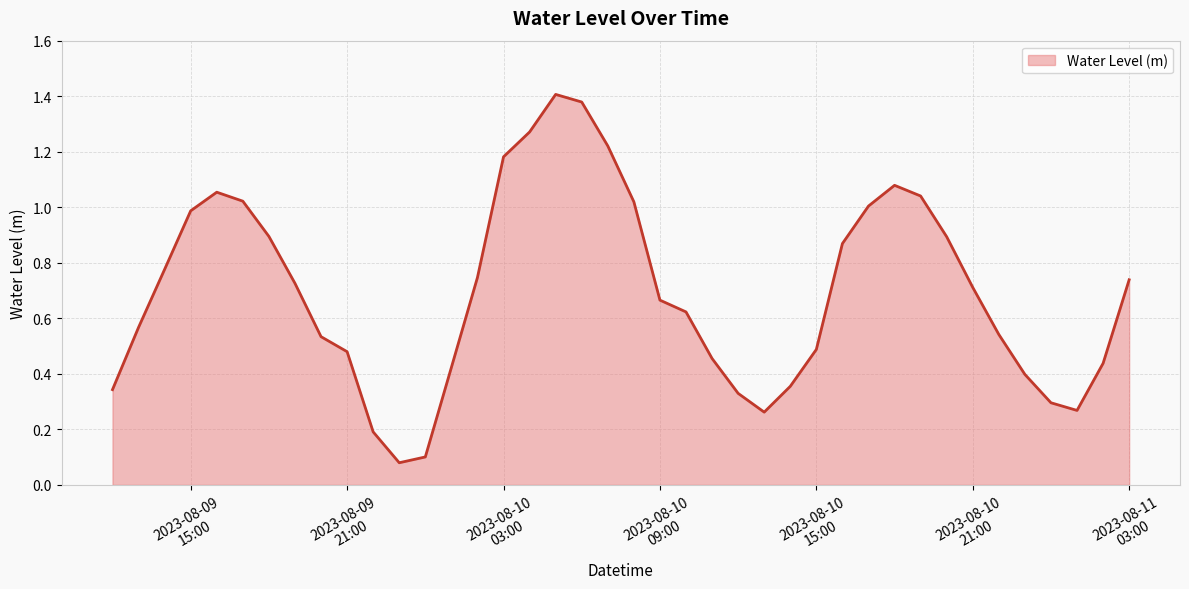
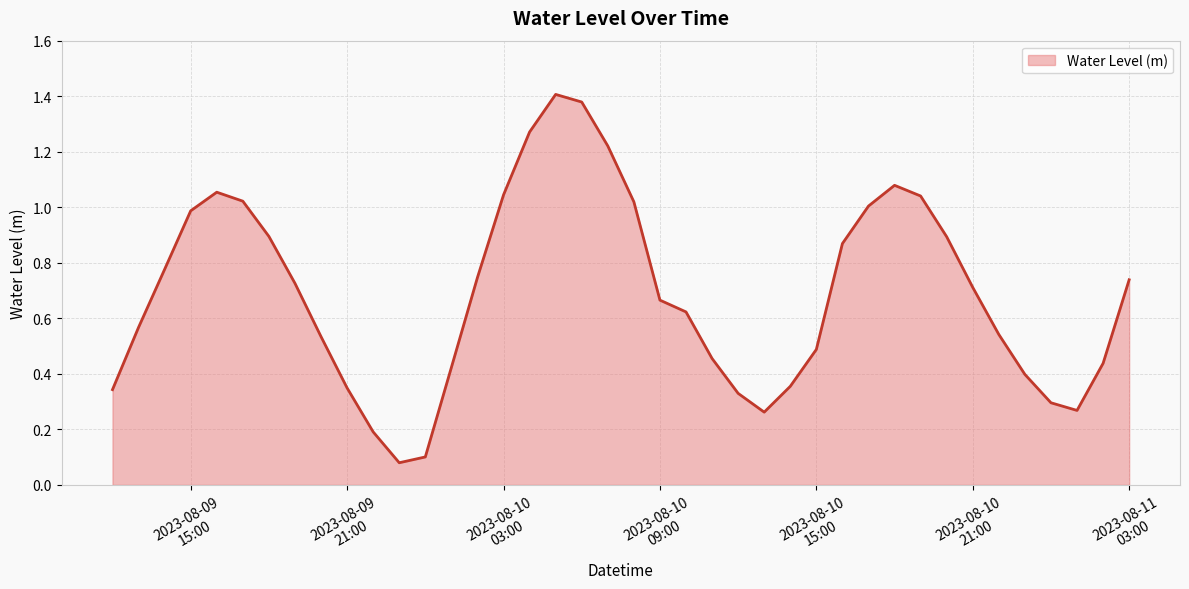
  {
    "2023-08-09 15:00": 0.99,
-   "2023-08-09 21:00": 0.48,
-   "2023-08-10 03:00": 1.18,
+   "2023-08-09 21:00": 0.35,
+   "2023-08-10 03:00": 1.04,
    "2023-08-10 09:00": 0.67,
    "2023-08-10 15:00": 0.49,
    "2023-08-10 21:00": 0.71,
    "2023-08-11 03:00": 0.74
  }
